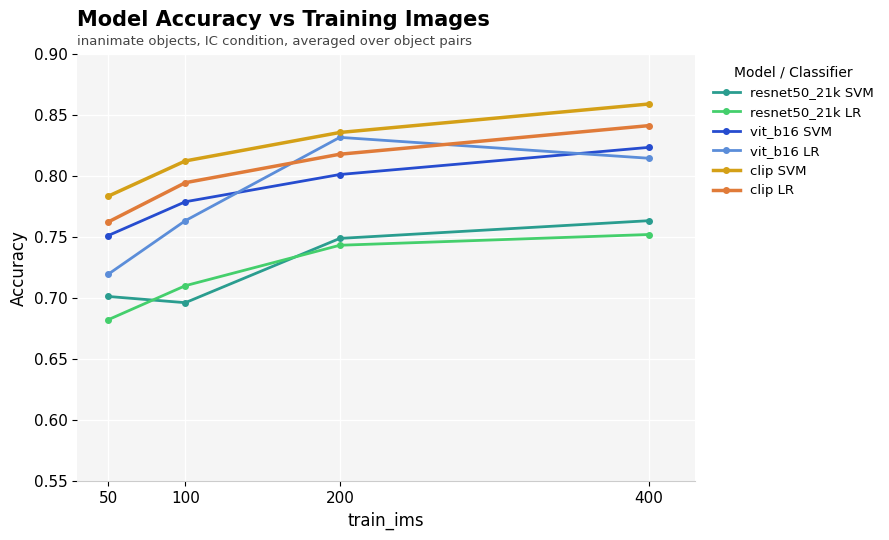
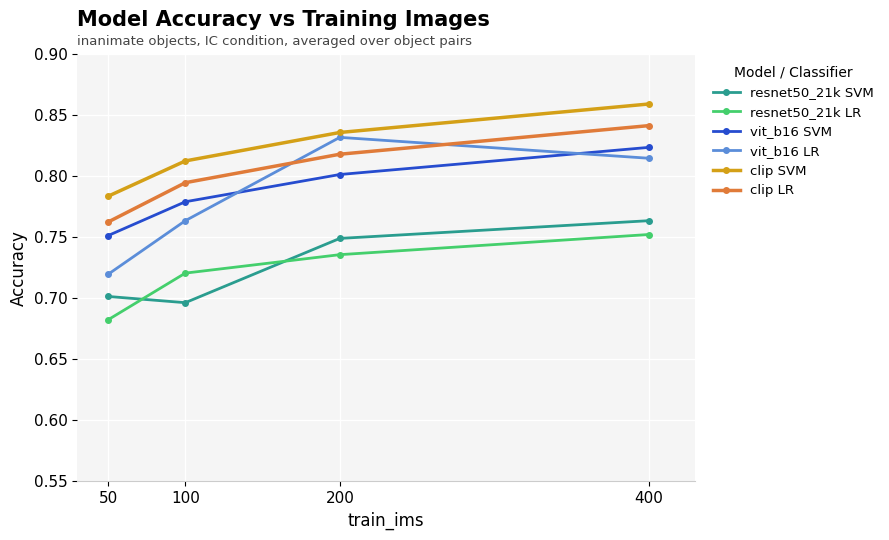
  {
    "resnet50_21k SVM": {
      "50": 0.701,
      "100": 0.696,
      "200": 0.749,
      "400": 0.763
    },
    "resnet50_21k LR": {
      "50": 0.682,
-     "100": 0.710,
-     "200": 0.743,
+     "100": 0.721,
+     "200": 0.736,
      "400": 0.752
    },
    "vit_b16 SVM": {
      "50": 0.751,
      "100": 0.779,
      "200": 0.801,
      "400": 0.823
    },
    "vit_b16 LR": {
      "50": 0.720,
      "100": 0.763,
      "200": 0.832,
      "400": 0.815
    }
  }
